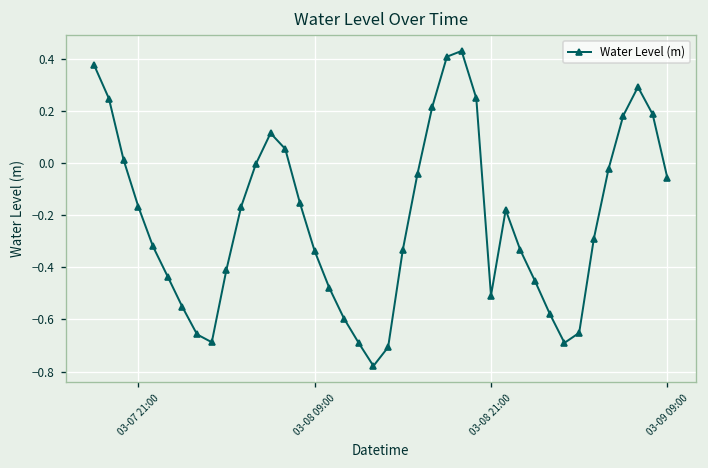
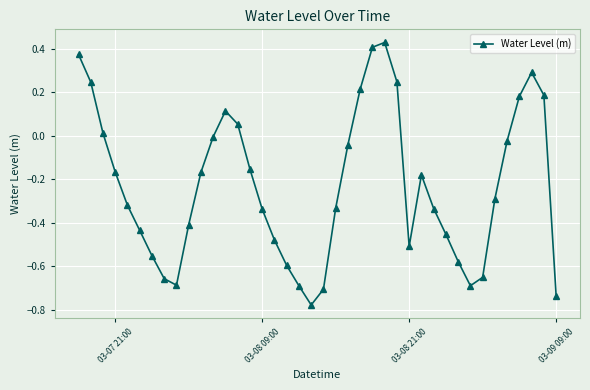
  {
    "03-07 21:00": -0.17,
    "03-08 09:00": -0.34,
    "03-08 21:00": -0.51,
-   "03-09 09:00": -0.06
+   "03-09 09:00": -0.74
  }
